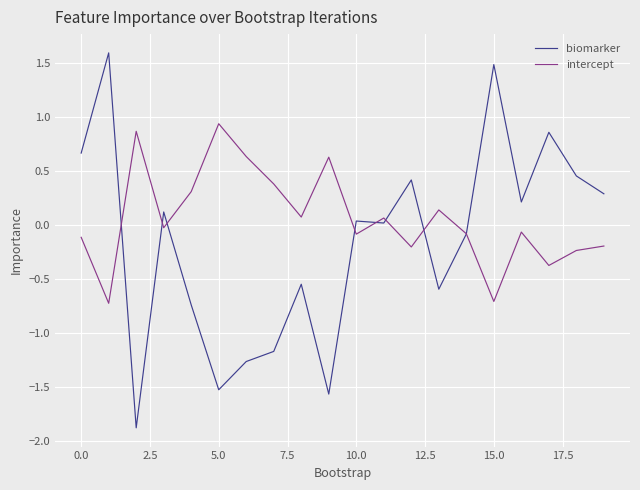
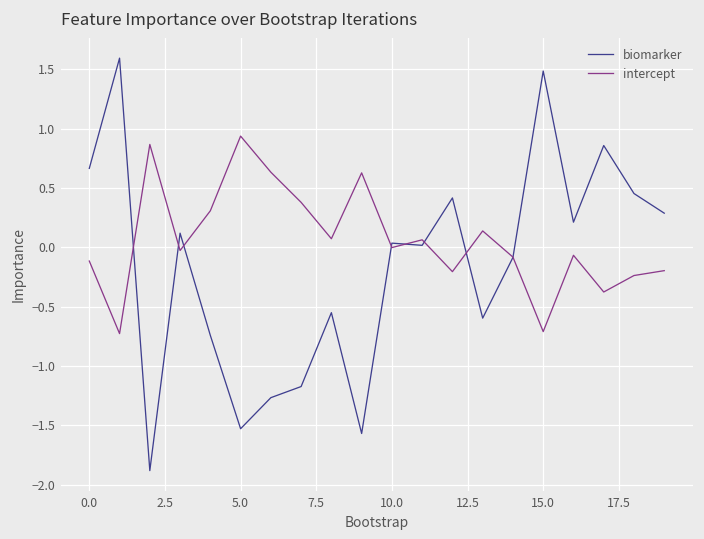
  {
    "biomarker": {
      "0.0": 0.67,
      "5.0": -1.53,
      "10.0": 0.04,
      "15.0": 1.49
    },
    "intercept": {
      "0.0": -0.12,
      "5.0": 0.94,
-     "10.0": -0.09,
+     "10.0": 0.00,
      "15.0": -0.71
    }
  }
